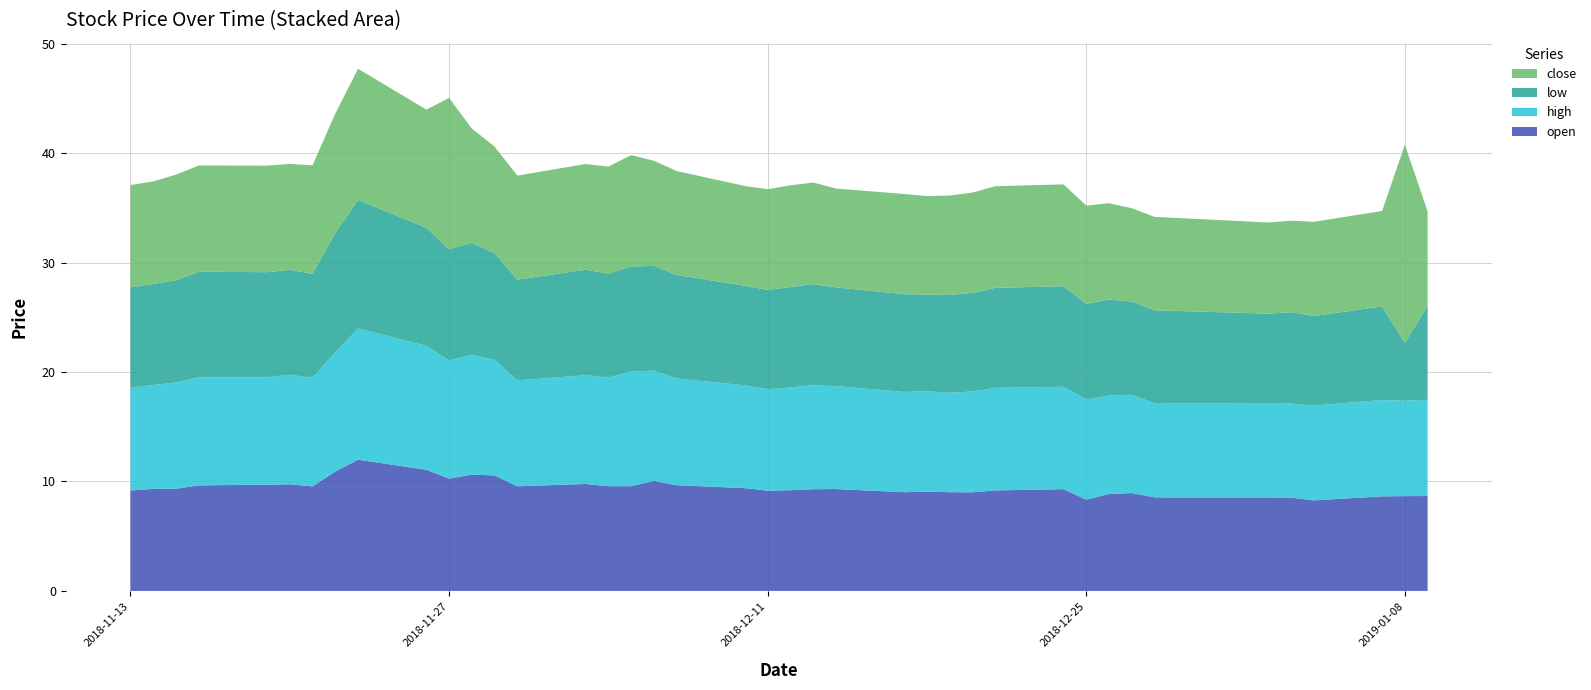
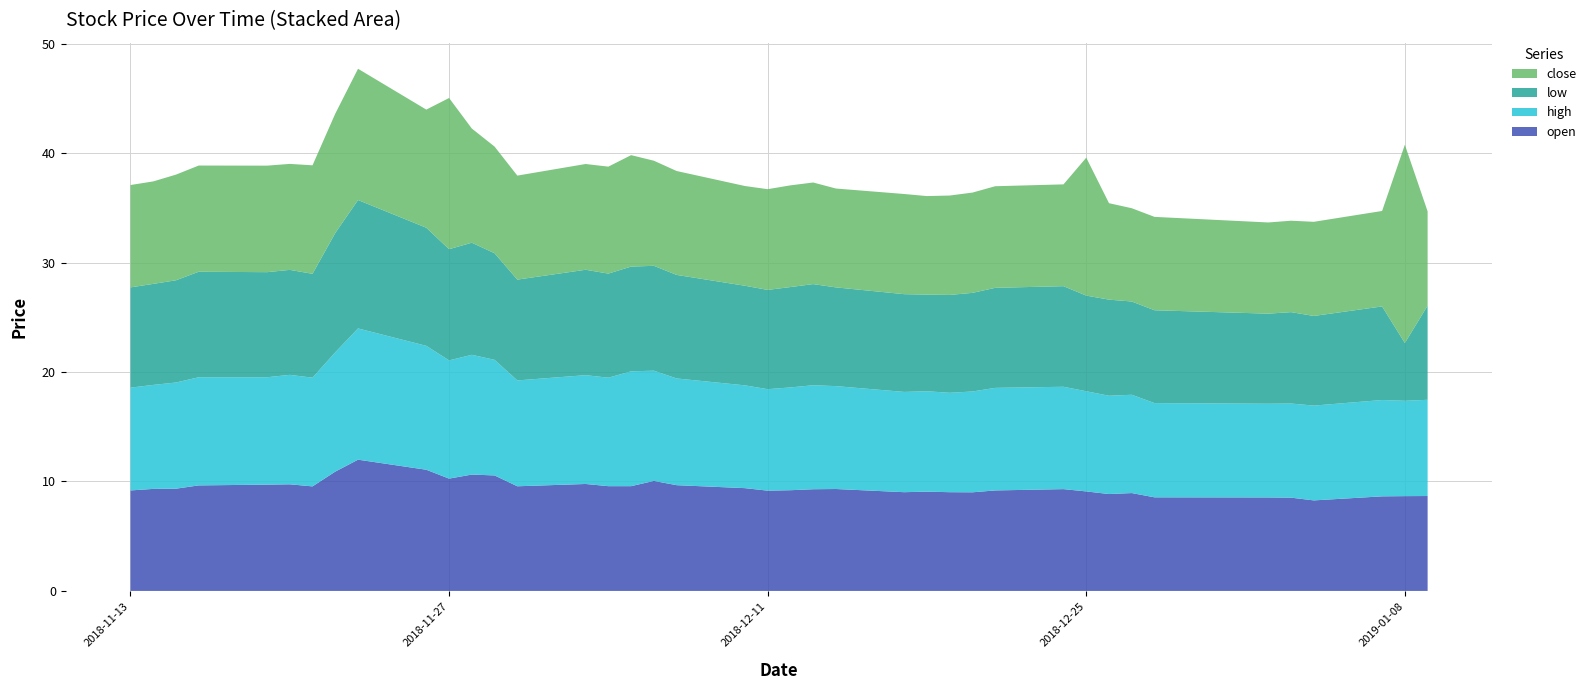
  {
    "open": {
      "2018-11-13": 9.2,
      "2018-11-27": 10.3,
      "2018-12-11": 9.2,
-     "2018-12-25": 8.3,
+     "2018-12-25": 9.1,
      "2019-01-08": 8.7
    },
    "high": {
      "2018-11-13": 9.4,
      "2018-11-27": 10.8,
      "2018-12-11": 9.3,
      "2018-12-25": 9.2,
      "2019-01-08": 8.7
    },
    "low": {
      "2018-11-13": 9.2,
      "2018-11-27": 10.2,
      "2018-12-11": 9.1,
      "2018-12-25": 8.7,
      "2019-01-08": 5.3
    },
    "close": {
      "2018-11-13": 9.3,
      "2018-11-27": 13.8,
      "2018-12-11": 9.2,
-     "2018-12-25": 9.0,
+     "2018-12-25": 12.6,
      "2019-01-08": 18.1
    }
  }
